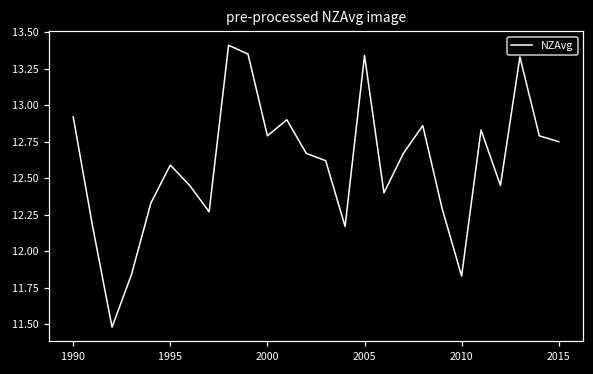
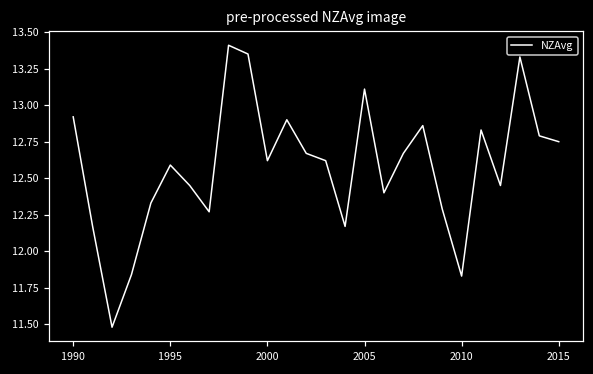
  {
    "1990": 12.92,
    "1995": 12.59,
-   "2000": 12.79,
-   "2005": 13.34,
+   "2000": 12.62,
+   "2005": 13.11,
    "2010": 11.83,
    "2015": 12.75
  }
